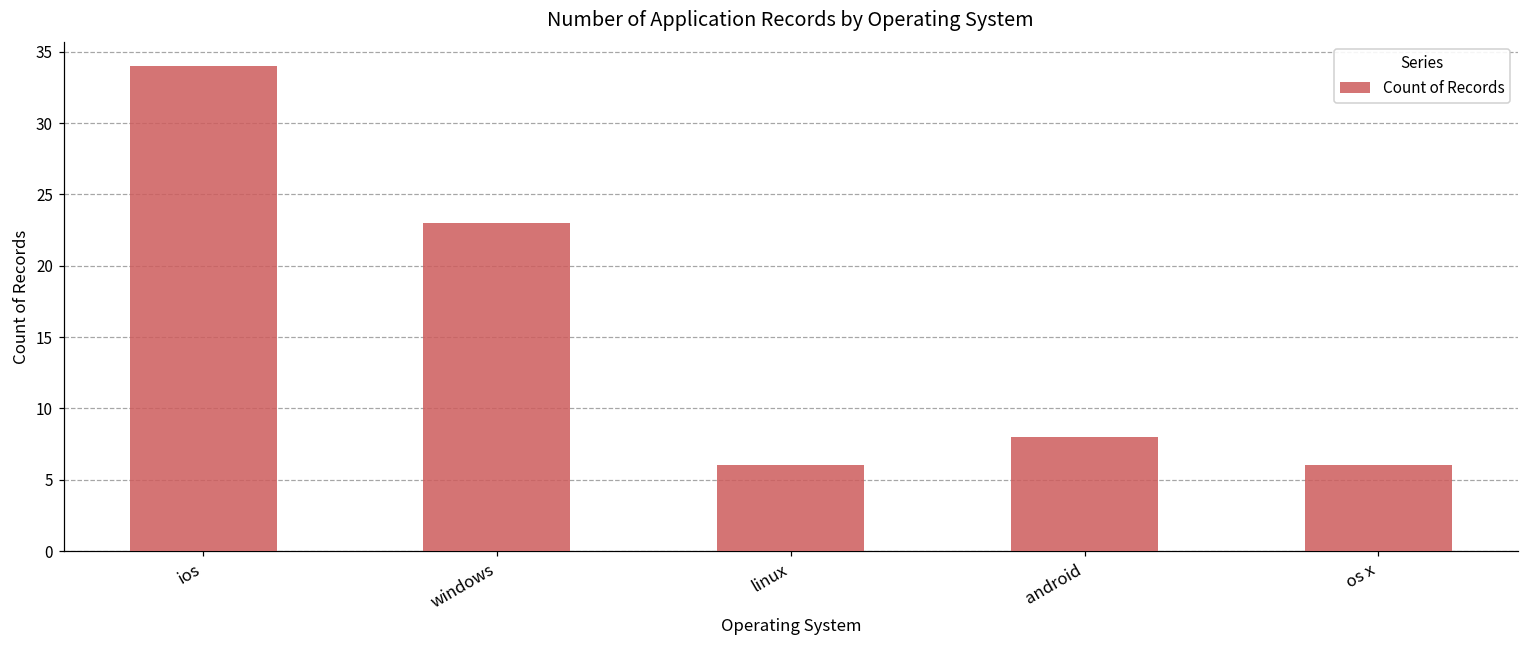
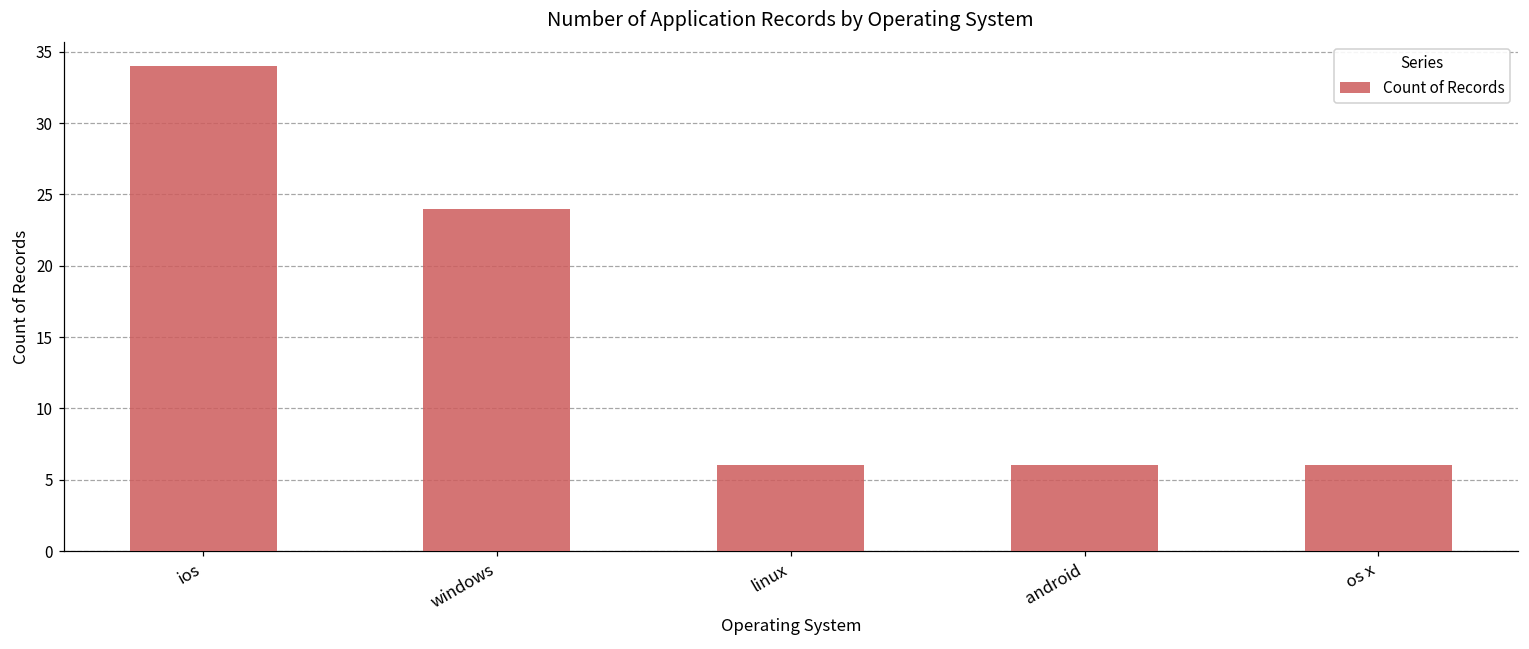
  {
    "ios": 34,
-   "windows": 23,
+   "windows": 24,
    "linux": 6,
-   "android": 8,
+   "android": 6,
    "os x": 6
  }
